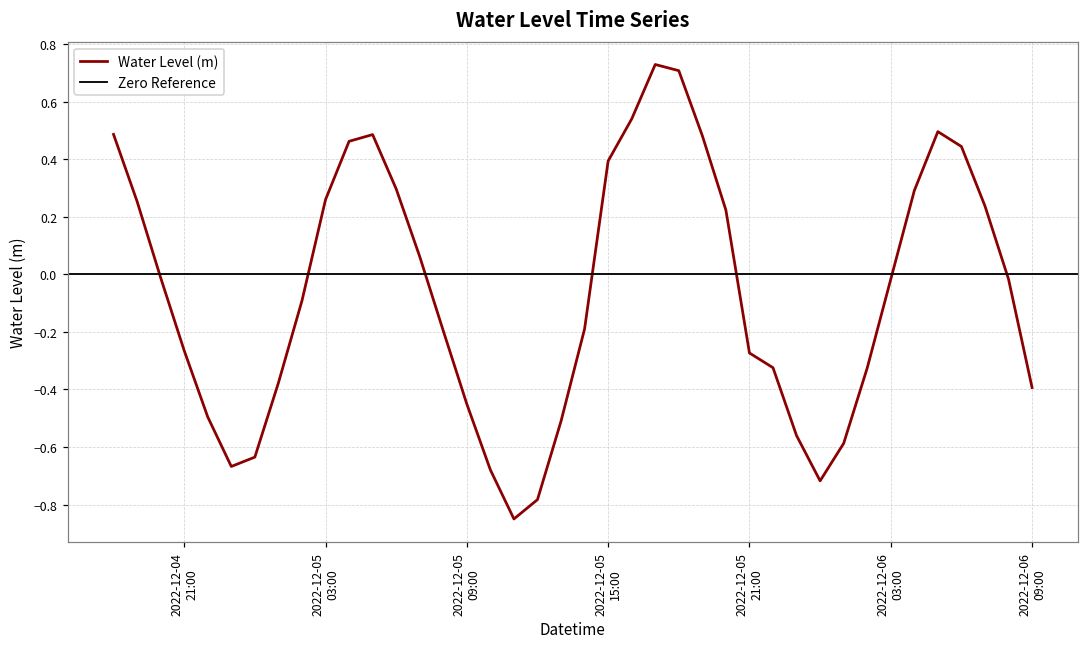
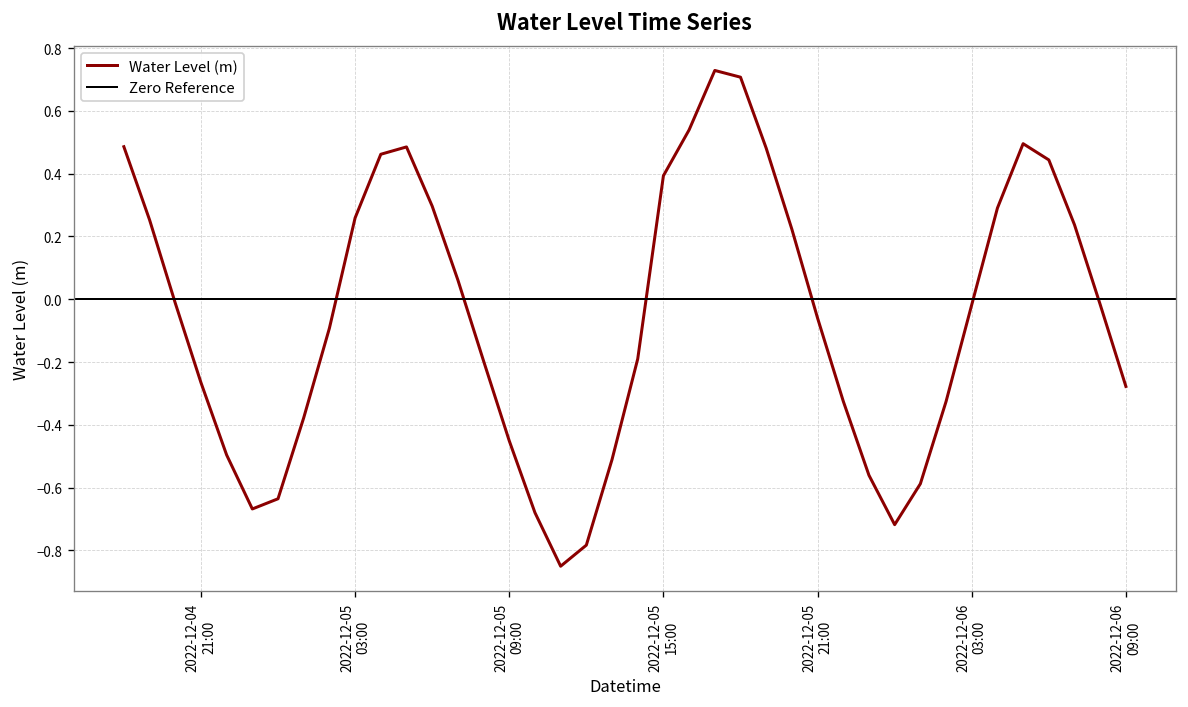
  {
    "2022-12-04 21:00": -0.27,
    "2022-12-05 03:00": 0.26,
    "2022-12-05 09:00": -0.45,
    "2022-12-05 15:00": 0.39,
-   "2022-12-05 21:00": -0.27,
+   "2022-12-05 21:00": -0.06,
    "2022-12-06 03:00": -0.02,
-   "2022-12-06 09:00": -0.39
+   "2022-12-06 09:00": -0.28
  }
